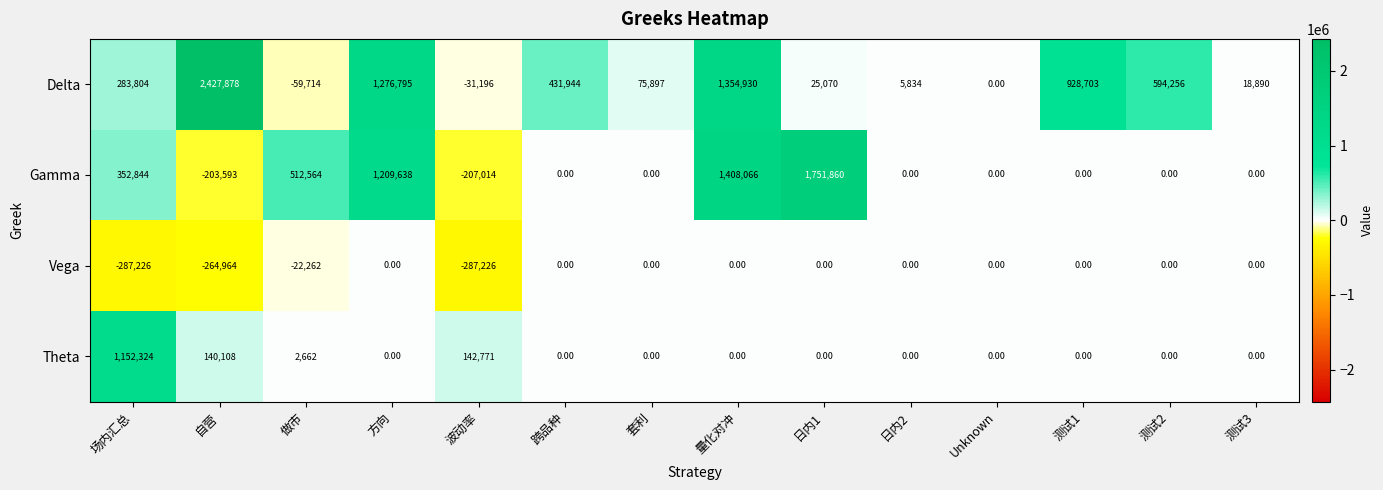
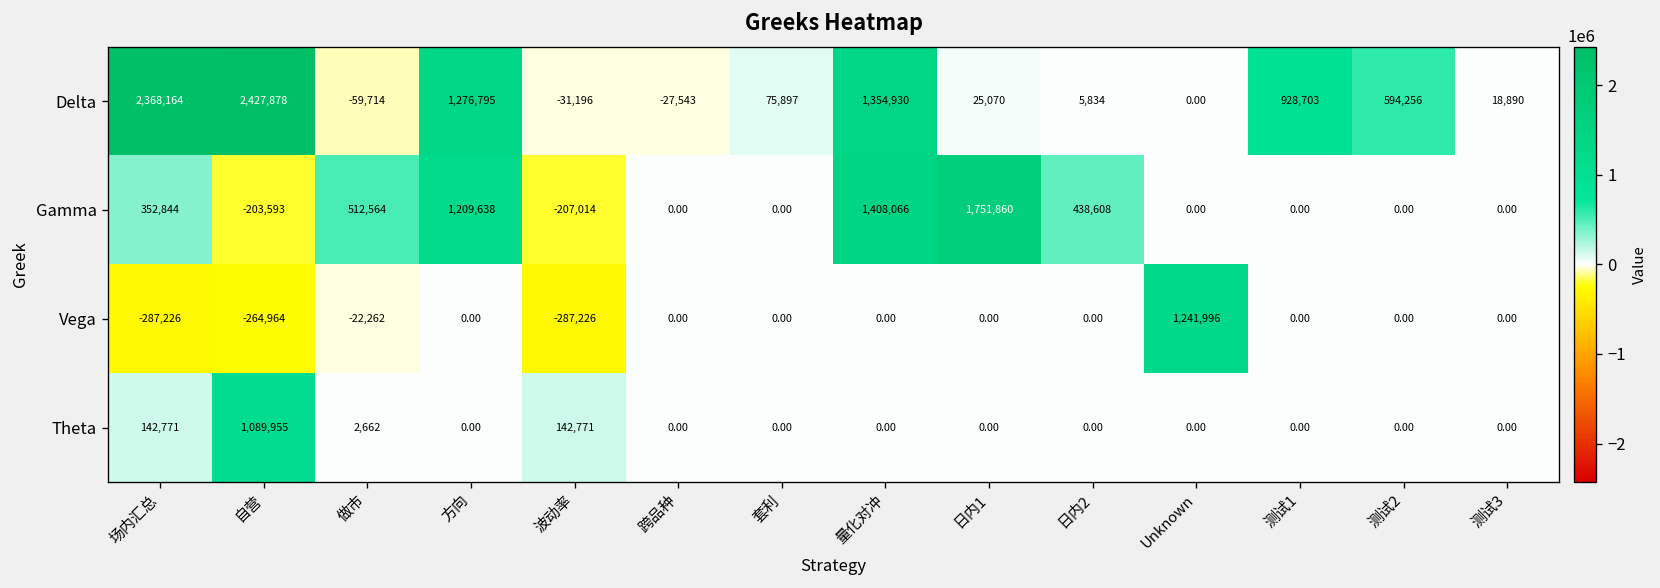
  {
    "Delta": {
-     "场内汇总": "283,804",
+     "场内汇总": "2,368,164",
      "自营": "2,427,878",
      "做市": "-59,714",
      "方向": "1,276,795",
      "波动率": "-31,196",
-     "跨品种": "431,944",
+     "跨品种": "-27,543",
      "套利": "75,897",
      "量化对冲": "1,354,930",
      "日内1": "25,070",
      "日内2": "5,834",
      "Unknown": "0.00",
      "测试1": "928,703",
      "测试2": "594,256",
      "测试3": "18,890"
    },
    "Gamma": {
      "场内汇总": "352,844",
      "自营": "-203,593",
      "做市": "512,564",
      "方向": "1,209,638",
      "波动率": "-207,014",
      "跨品种": "0.00",
      "套利": "0.00",
      "量化对冲": "1,408,066",
      "日内1": "1,751,860",
-     "日内2": "0.00",
+     "日内2": "438,608",
      "Unknown": "0.00",
      "测试1": "0.00",
      "测试2": "0.00",
      "测试3": "0.00"
    },
    "Vega": {
      "场内汇总": "-287,226",
      "自营": "-264,964",
      "做市": "-22,262",
      "方向": "0.00",
      "波动率": "-287,226",
      "跨品种": "0.00",
      "套利": "0.00",
      "量化对冲": "0.00",
      "日内1": "0.00",
      "日内2": "0.00",
-     "Unknown": "0.00",
+     "Unknown": "1,241,996",
      "测试1": "0.00",
      "测试2": "0.00",
      "测试3": "0.00"
    },
    "Theta": {
-     "场内汇总": "1,152,324",
-     "自营": "140,108",
+     "场内汇总": "142,771",
+     "自营": "1,089,955",
      "做市": "2,662",
      "方向": "0.00",
      "波动率": "142,771",
      "跨品种": "0.00",
      "套利": "0.00",
      "量化对冲": "0.00",
      "日内1": "0.00",
      "日内2": "0.00",
      "Unknown": "0.00",
      "测试1": "0.00",
      "测试2": "0.00",
      "测试3": "0.00"
    }
  }
